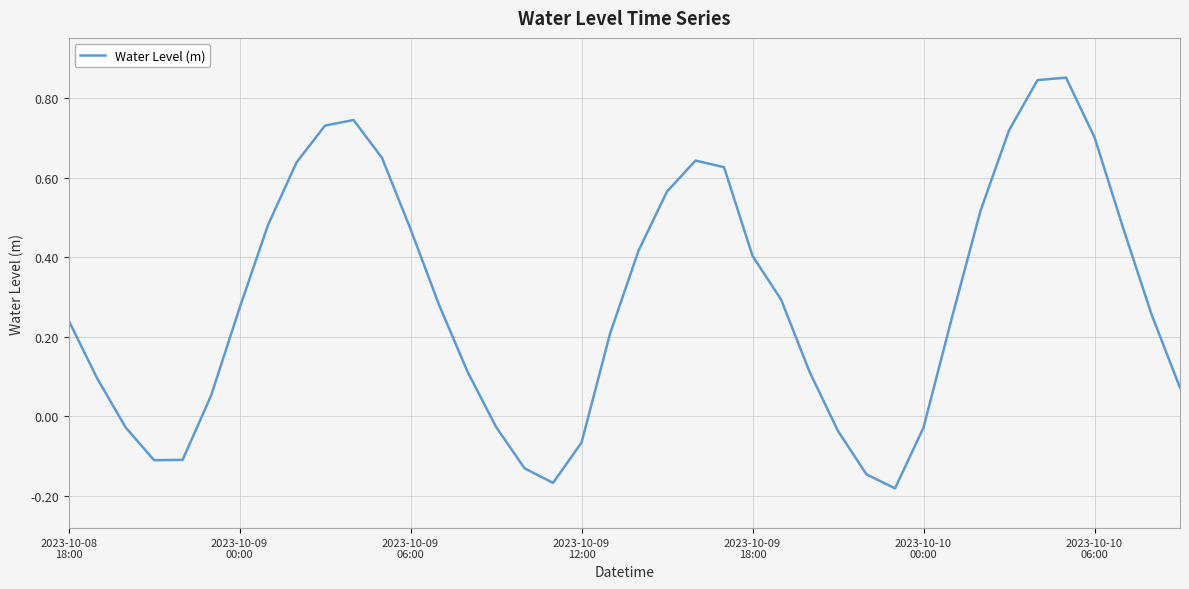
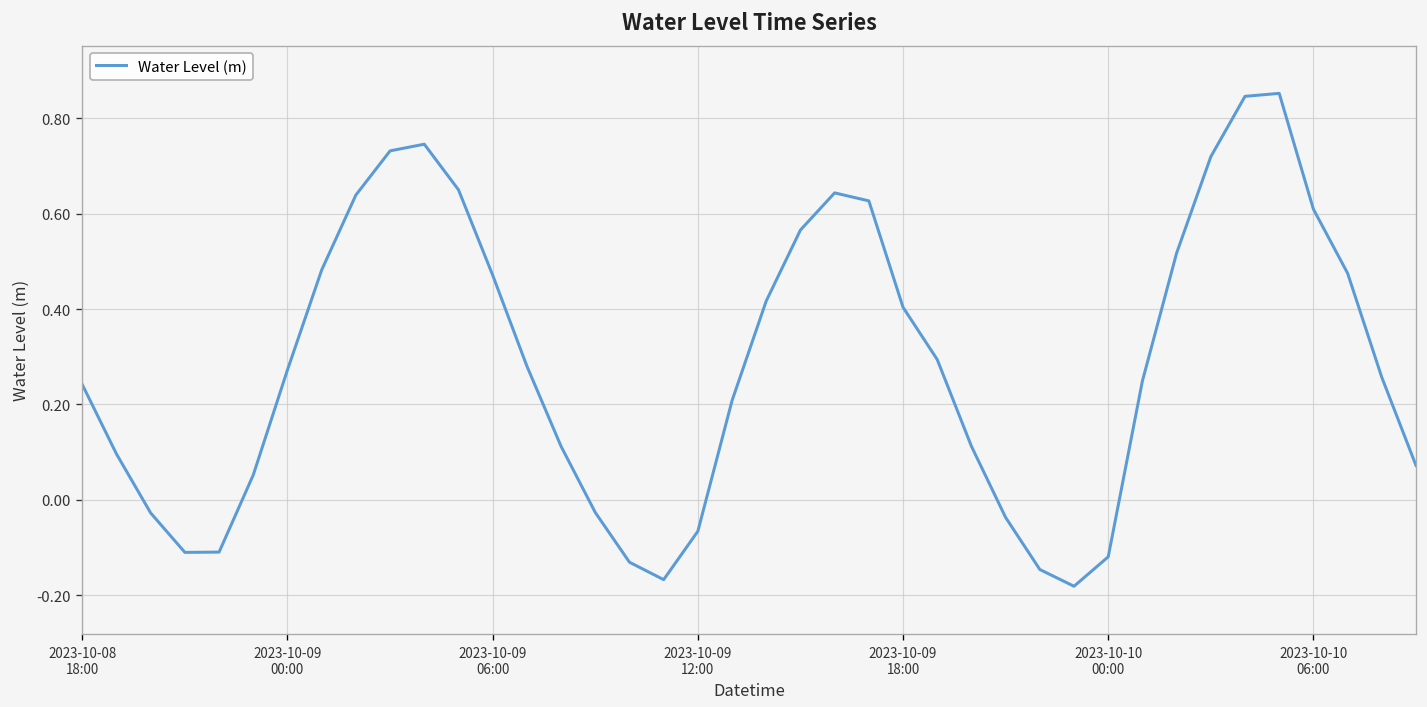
  {
    "2023-10-08 18:00": 0.24,
    "2023-10-09 00:00": 0.27,
    "2023-10-09 06:00": 0.47,
    "2023-10-09 12:00": -0.07,
    "2023-10-09 18:00": 0.40,
-   "2023-10-10 00:00": -0.03,
-   "2023-10-10 06:00": 0.70
+   "2023-10-10 00:00": -0.12,
+   "2023-10-10 06:00": 0.61
  }
